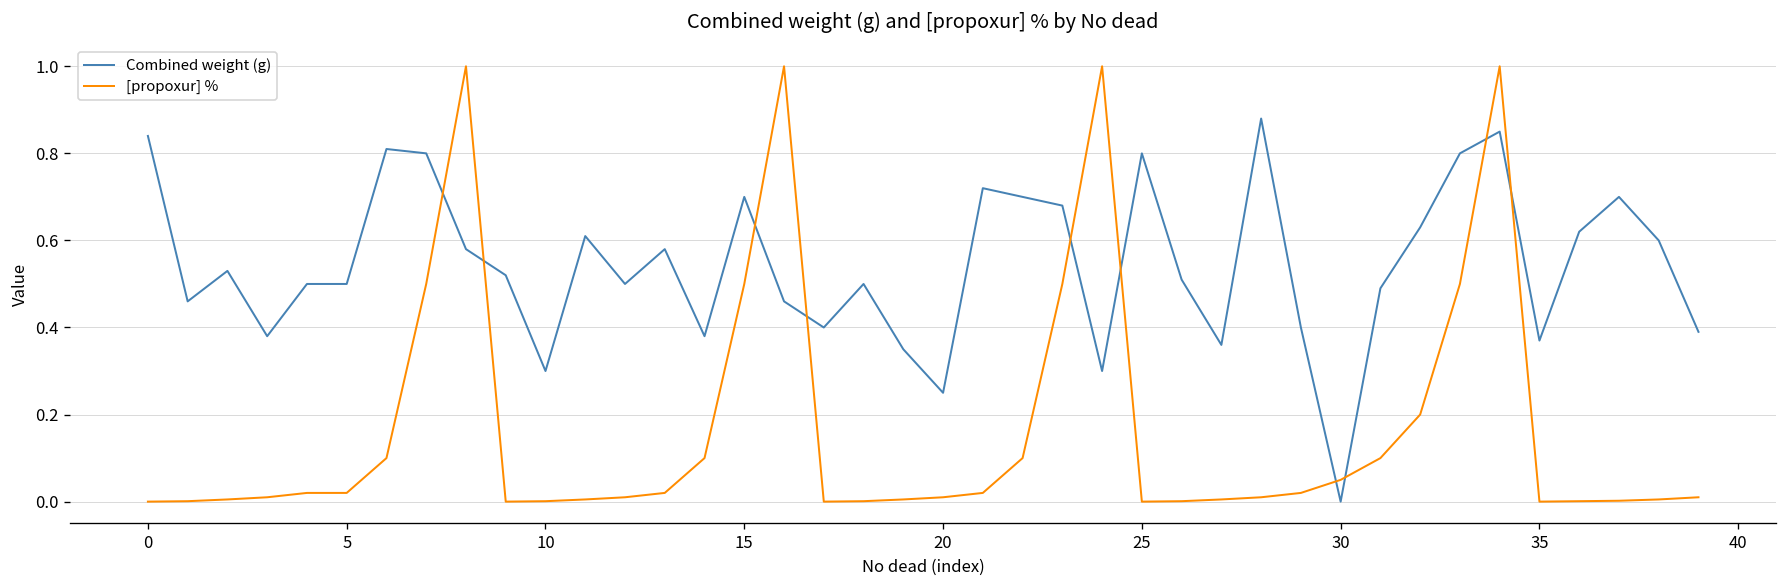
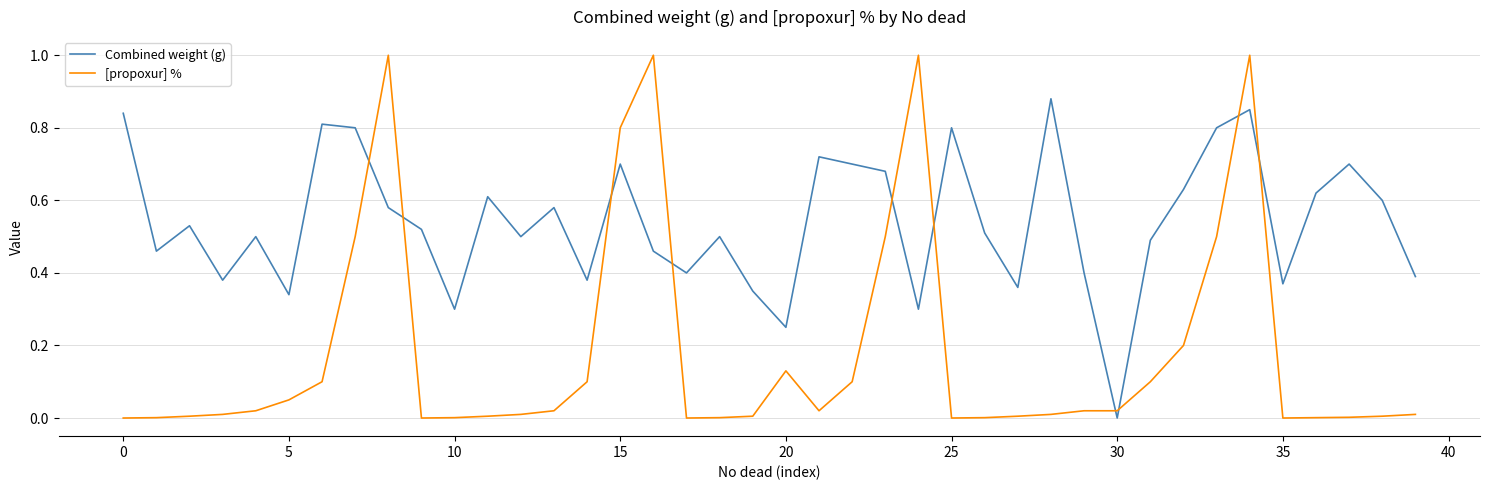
  {
    "Combined weight (g)": {
      "0": 0.84,
-     "5": 0.50,
+     "5": 0.34,
      "10": 0.30,
      "15": 0.70,
      "20": 0.25,
      "25": 0.80,
      "30": 0.00,
      "35": 0.37
    },
    "[propoxur] %": {
      "0": 0.00,
-     "5": 0.02,
+     "5": 0.05,
      "10": 0.00,
-     "15": 0.5,
-     "20": 0.01,
+     "15": 0.8,
+     "20": 0.13,
      "25": 0.00,
-     "30": 0.05,
+     "30": 0.02,
      "35": 0.00
    }
  }
